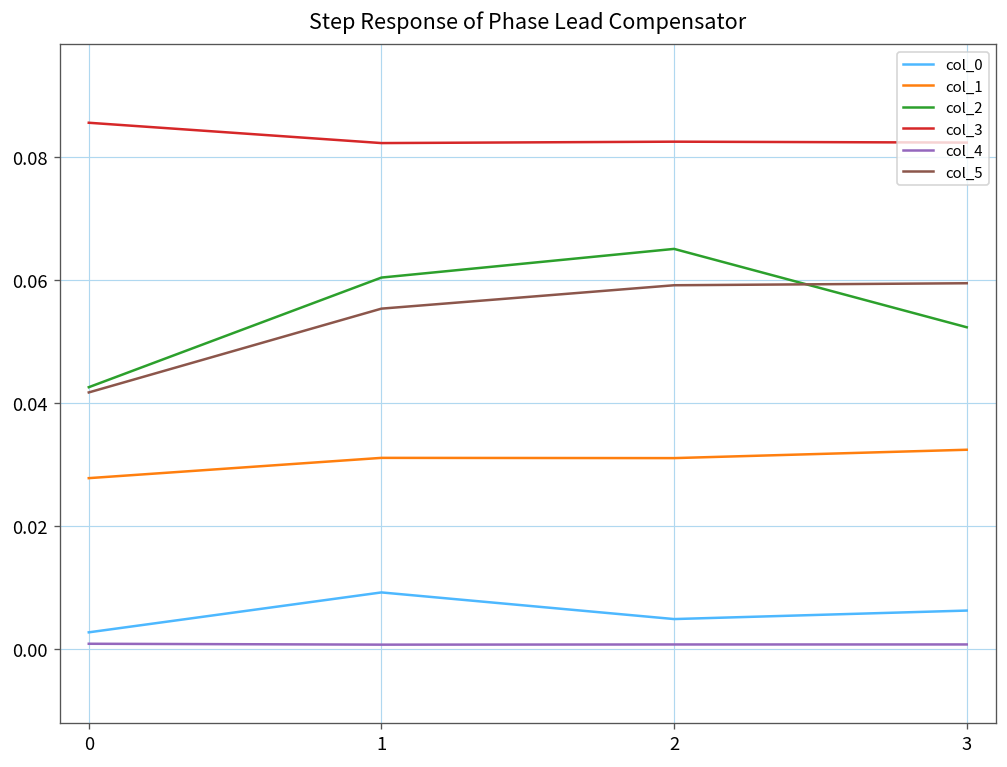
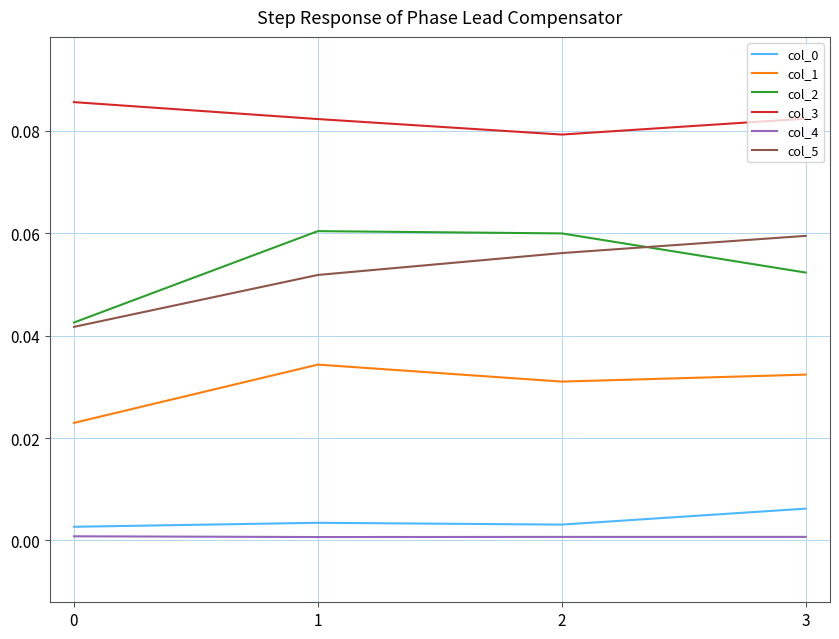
  {
    "col_0": {
      "0": 0.003,
-     "1": 0.009,
-     "2": 0.005,
+     "1": 0.003,
+     "2": 0.003,
      "3": 0.006
    },
    "col_1": {
-     "0": 0.028,
-     "1": 0.031,
+     "0": 0.023,
+     "1": 0.034,
      "2": 0.031,
      "3": 0.032
    },
    "col_2": {
      "0": 0.043,
      "1": 0.060,
-     "2": 0.065,
+     "2": 0.060,
      "3": 0.052
    },
    "col_3": {
      "0": 0.086,
      "1": 0.082,
-     "2": 0.083
+     "2": 0.079
    },
    "col_4": {
      "0": 0.001,
      "1": 0.001,
      "2": 0.001,
      "3": 0.001
    },
    "col_5": {
      "0": 0.042,
-     "1": 0.055,
-     "2": 0.059,
+     "1": 0.052,
+     "2": 0.056,
      "3": 0.060
    }
  }
